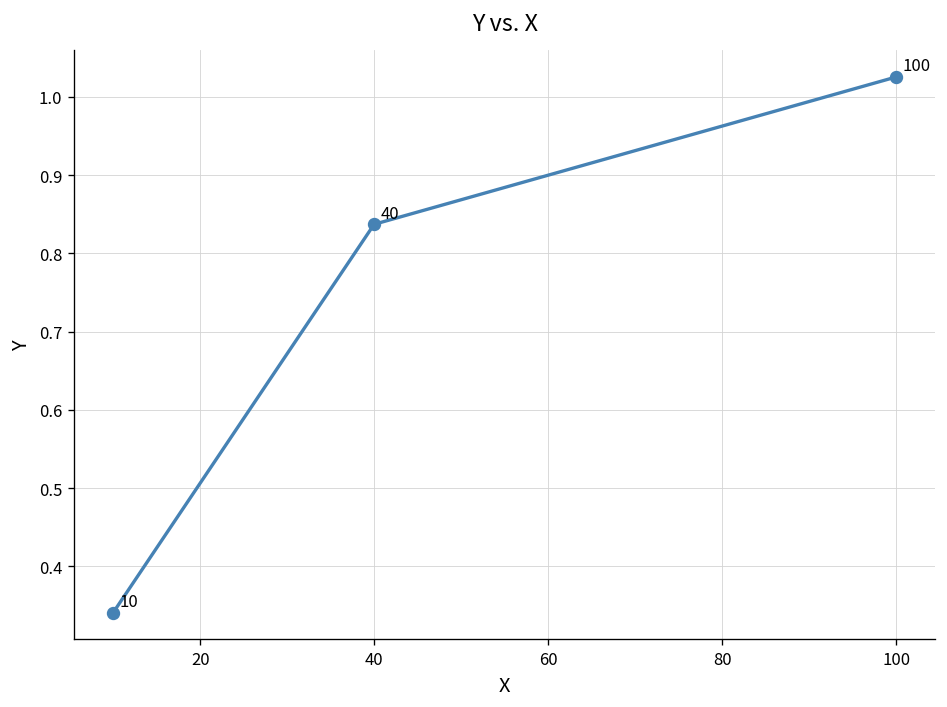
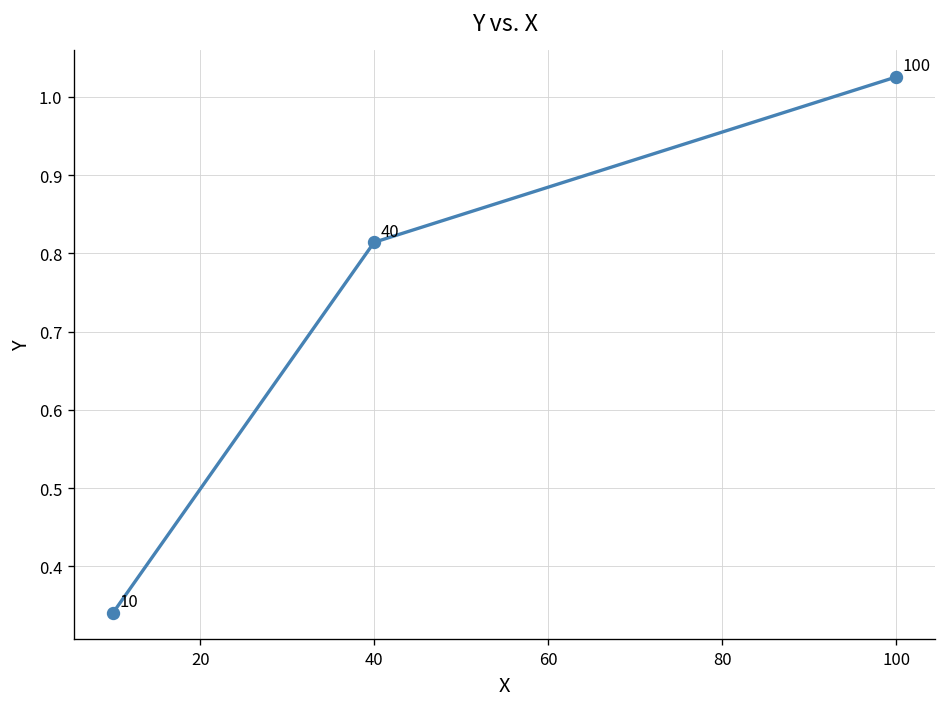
  {
-   "40": 0.84
+   "40": 0.81
  }
